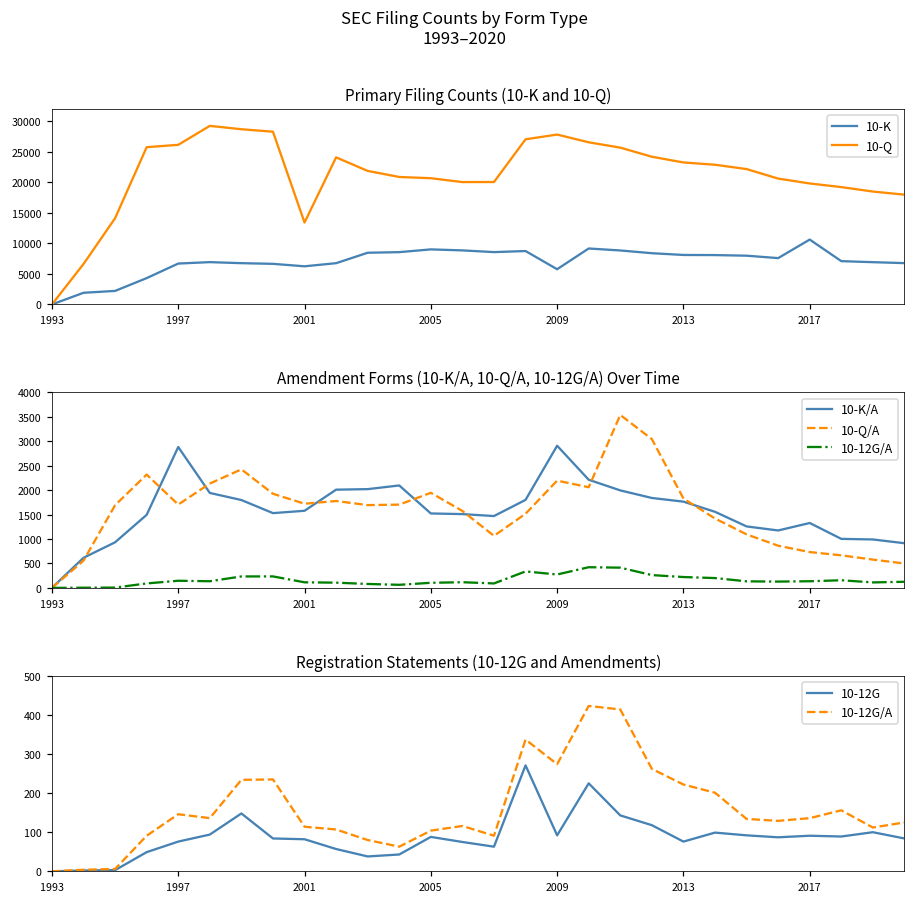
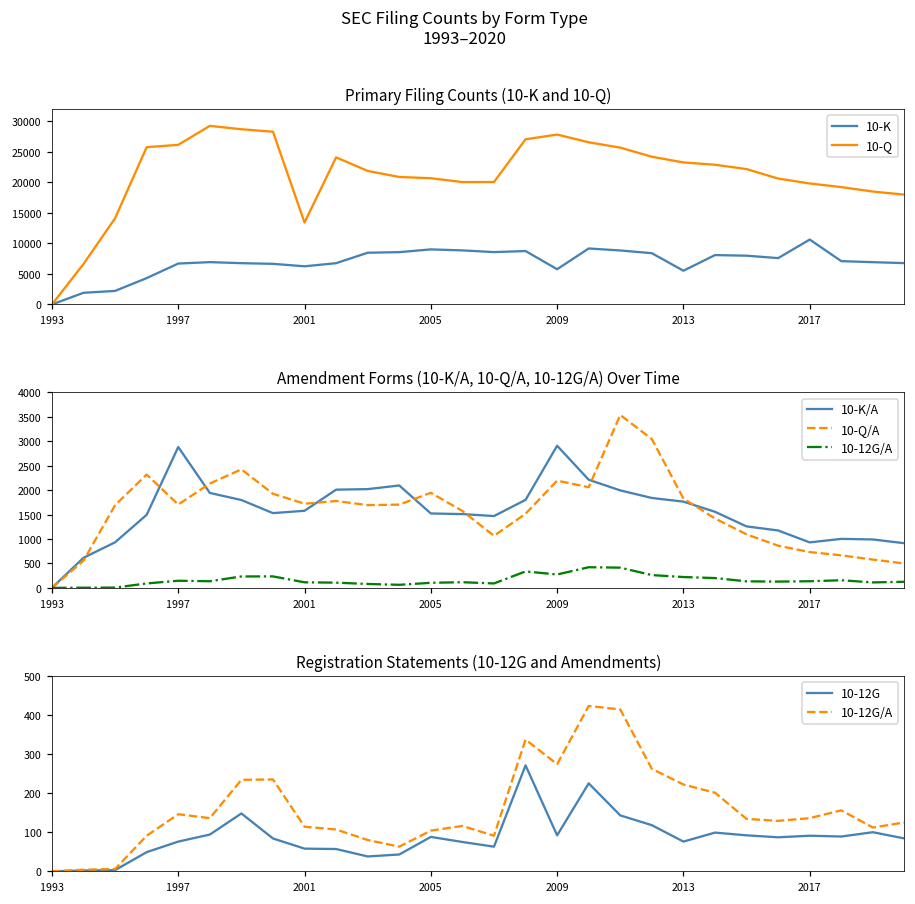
  {
    "Primary Filing Counts (10-K and 10-Q)": {
      "10-K": {
        "1997": 7000,
        "2001": 6000,
        "2005": 9000,
        "2009": 6000,
-       "2013": 8000,
+       "2013": 6000,
        "2017": 11000
      },
      "10-Q": {
        "1997": 26000,
        "2001": 13000,
        "2005": 21000,
        "2009": 28000,
        "2013": 23000,
        "2017": 20000
      }
    },
    "Amendment Forms (10-K/A, 10-Q/A, 10-12G/A) Over Time": {
      "10-K/A": {
        "1997": 2900,
        "2001": 1600,
        "2005": 1500,
        "2009": 2900,
        "2013": 1800,
-       "2017": 1300
+       "2017": 900
      },
      "10-Q/A": {
        "1997": 1700,
        "2001": 1700,
        "2005": 1900,
        "2009": 2200,
        "2013": 1800,
        "2017": 700
      }
    },
    "Registration Statements (10-12G and Amendments)": {
      "10-12G": {
        "1997": 80,
-       "2001": 80,
+       "2001": 60,
        "2005": 90,
        "2009": 90,
        "2013": 80,
        "2017": 90
      },
      "10-12G/A": {
        "1997": 150,
        "2001": 110,
        "2005": 100,
        "2009": 270,
        "2013": 220,
        "2017": 140
      }
    }
  }
